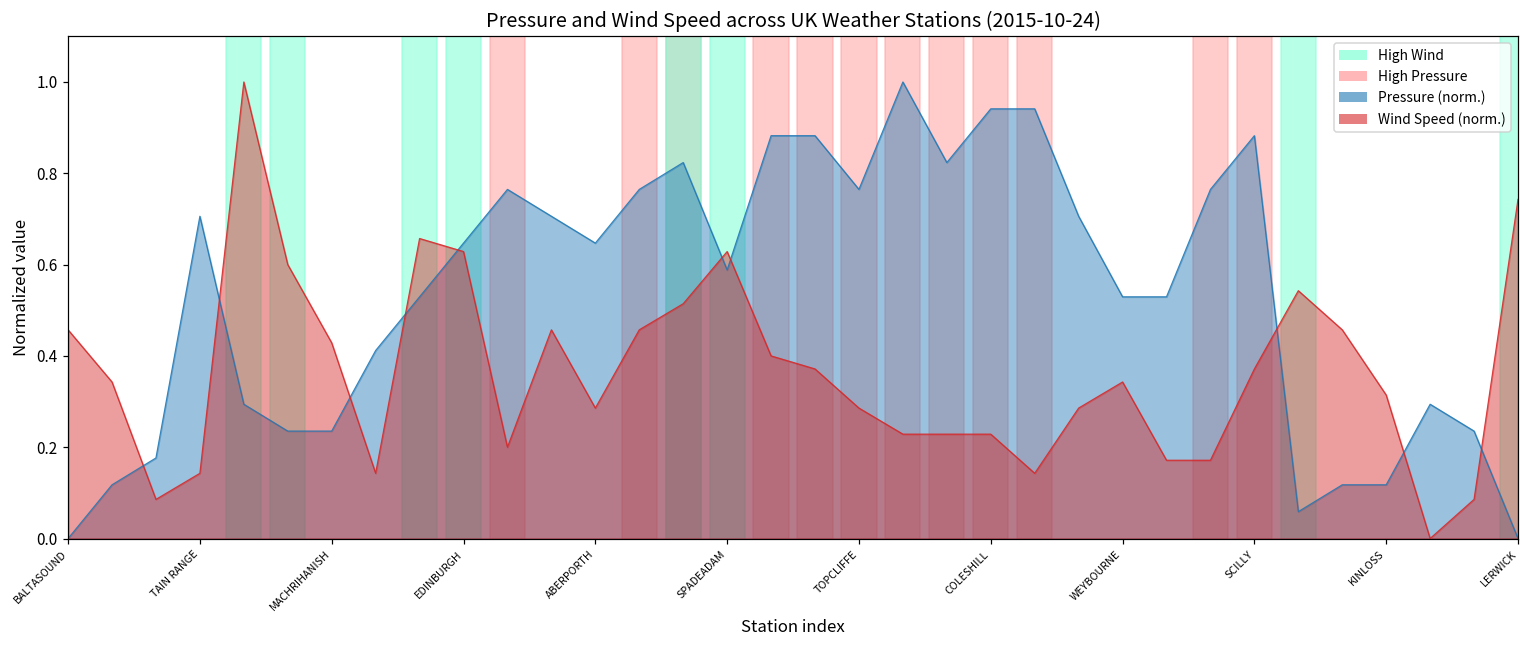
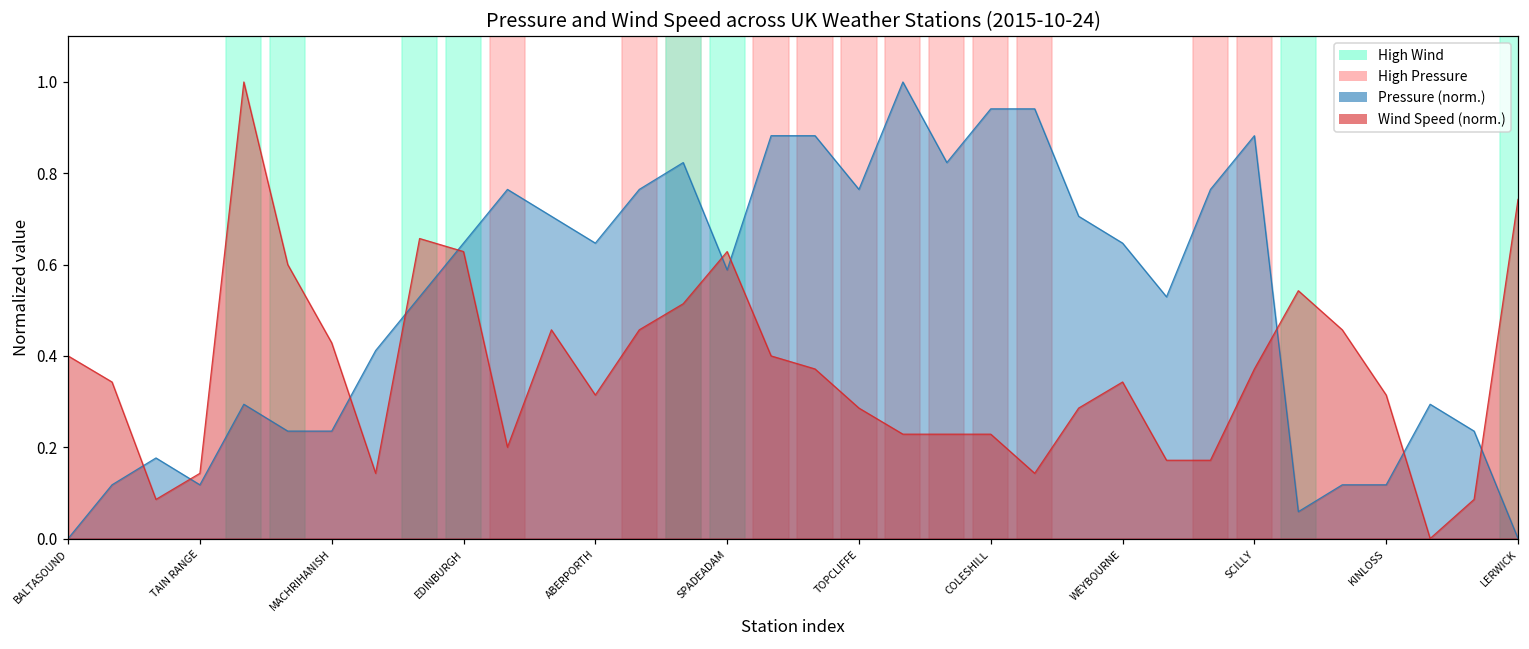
  {
    "Pressure (norm.)": {
      "BALTASOUND": 0.00,
-     "TAIN RANGE": 0.71,
+     "TAIN RANGE": 0.12,
      "MACHRIHANISH": 0.24,
      "ABERPORTH": 0.65,
-     "WEYBOURNE": 0.53,
+     "WEYBOURNE": 0.65,
      "KINLOSS": 0.12
    },
    "Wind Speed (norm.)": {
-     "BALTASOUND": 0.46,
+     "BALTASOUND": 0.40,
      "TAIN RANGE": 0.14,
      "MACHRIHANISH": 0.43,
-     "ABERPORTH": 0.29,
+     "ABERPORTH": 0.31,
      "WEYBOURNE": 0.34,
      "KINLOSS": 0.31
    }
  }
